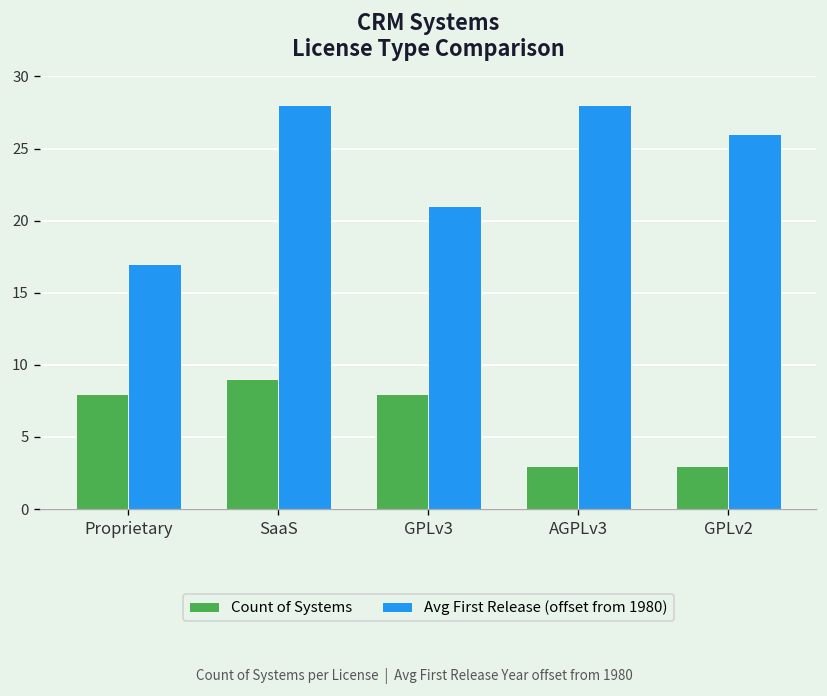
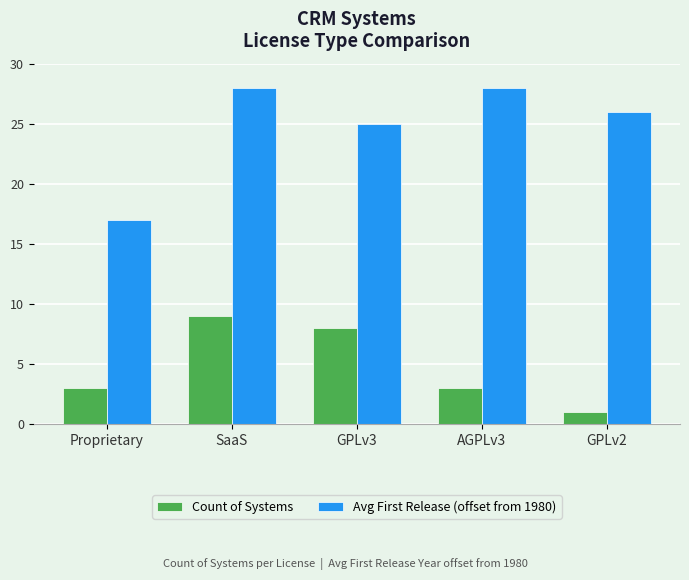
  {
    "Count of Systems": {
-     "Proprietary": 8,
+     "Proprietary": 3,
      "SaaS": 9,
      "GPLv3": 8,
      "AGPLv3": 3,
-     "GPLv2": 3
+     "GPLv2": 1
    },
    "Avg First Release (offset from 1980)": {
      "Proprietary": 17.0,
      "SaaS": 28.0,
-     "GPLv3": 21.0,
+     "GPLv3": 25.0,
      "AGPLv3": 28.0,
      "GPLv2": 26.0
    }
  }
